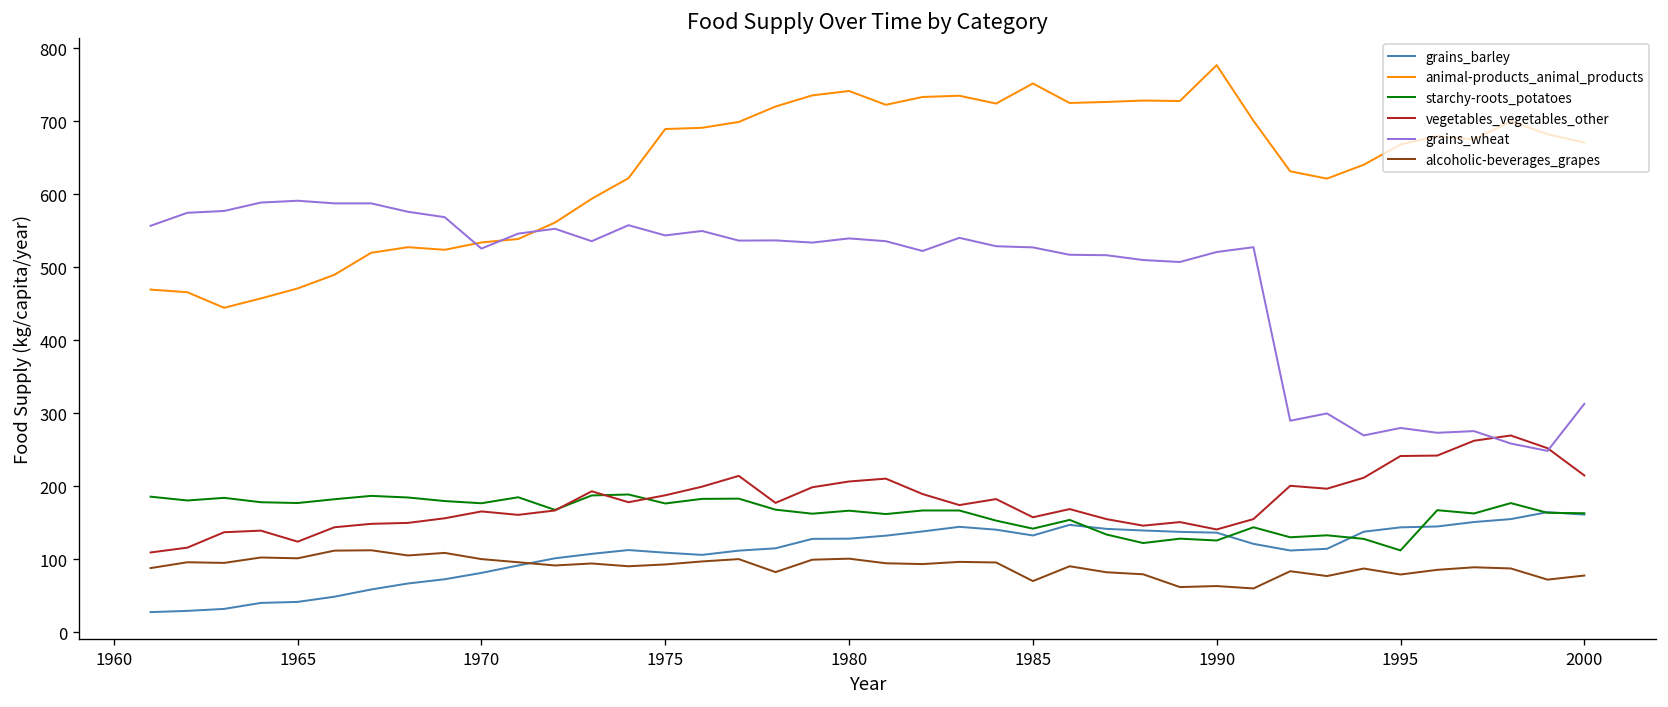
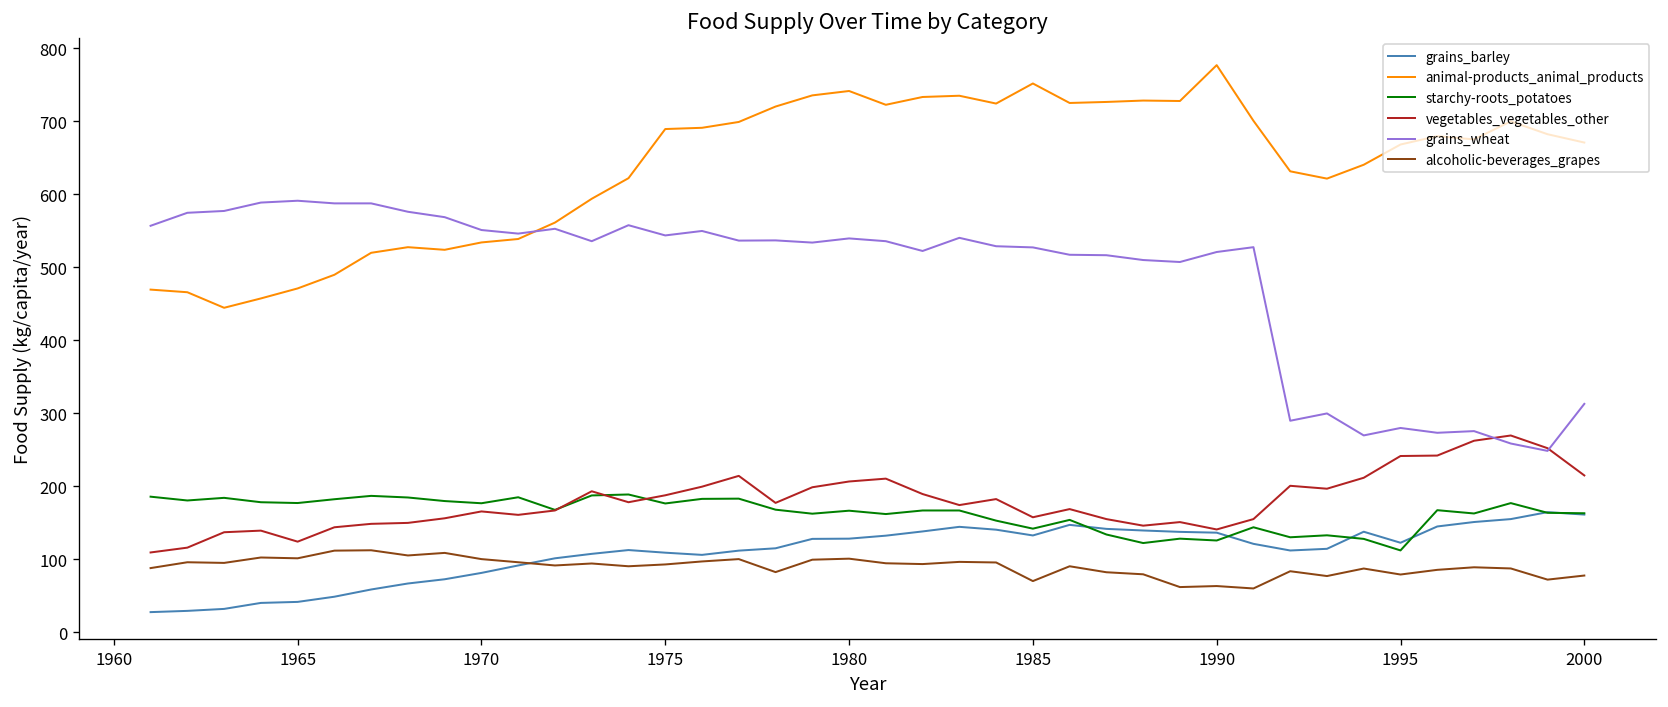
  {
    "grains_barley": {
      "1965": 40,
      "1970": 80,
      "1975": 110,
      "1980": 130,
      "1985": 130,
      "1990": 140,
-     "1995": 140
+     "1995": 120
    },
    "animal-products_animal_products": {
      "1965": 470,
      "1970": 530,
      "1975": 690,
      "1980": 740,
      "1985": 750,
      "1990": 780
    },
    "starchy-roots_potatoes": {
      "1965": 180,
      "1970": 180,
      "1975": 180,
      "1980": 170,
      "1985": 140,
      "1990": 130,
      "1995": 110
    },
    "grains_wheat": {
      "1965": 590,
-     "1970": 530,
+     "1970": 550,
      "1975": 540,
      "1980": 540,
      "1985": 530,
      "1990": 520,
      "1995": 280,
      "2000": 310
    }
  }
